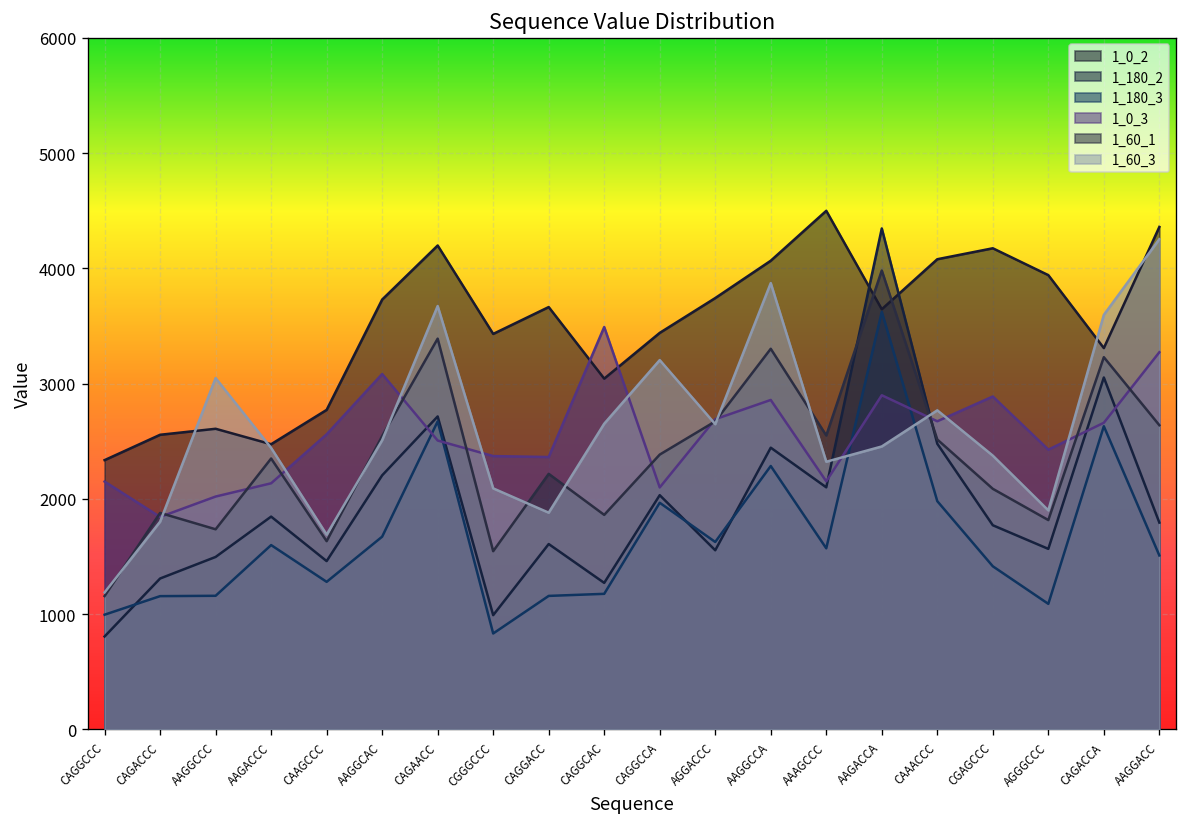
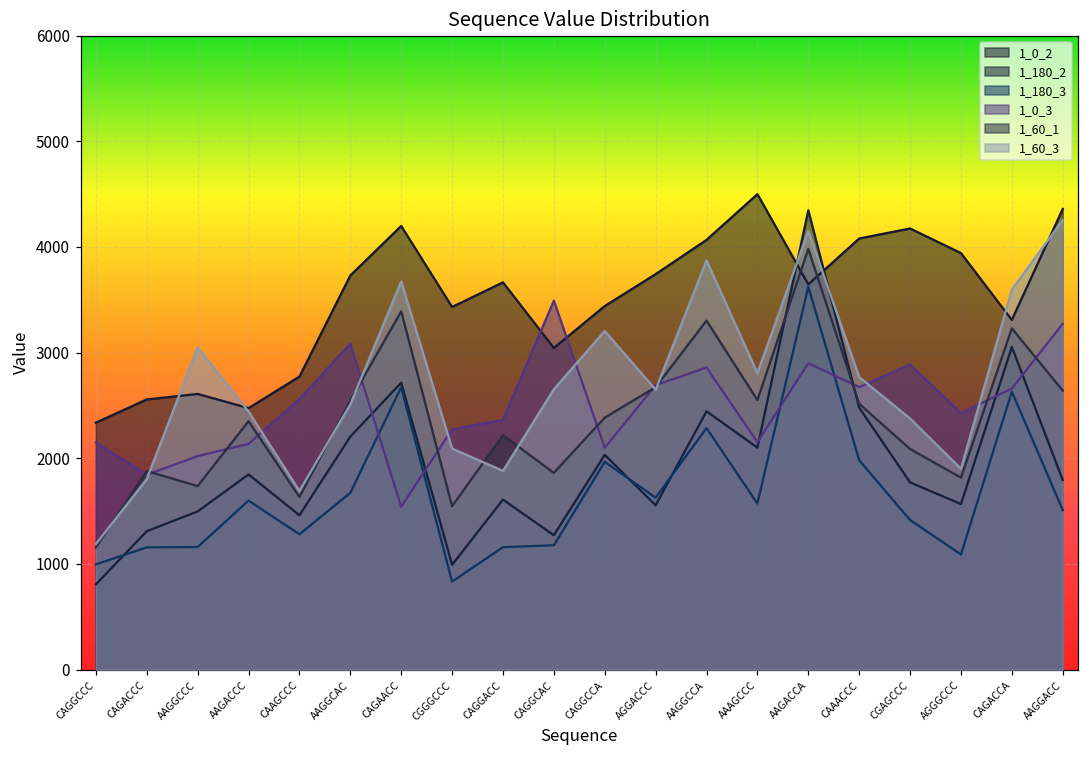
  {
    "1_0_3": {
      "CAGGCCC": 2200,
      "CAGACCC": 1800,
      "AAGGCCC": 2000,
      "AAGACCC": 2100,
      "CAAGCCC": 2600,
      "AAGGCAC": 3100,
-     "CAGAACC": 2500,
-     "CGGGCCC": 2400,
+     "CAGAACC": 1500,
+     "CGGGCCC": 2300,
      "CAGGACC": 2400,
      "CAGGCAC": 3500,
      "CAGGCCA": 2100,
      "AAGGCCA": 2900,
      "AAAGCCC": 2200,
      "AAGACCA": 2900,
      "CAAACCC": 2700,
      "CGAGCCC": 2900,
      "AGGGCCC": 2400,
      "CAGACCA": 2700,
      "AAGGACC": 3300
    },
    "1_60_3": {
      "CAGGCCC": 1200,
      "CAGACCC": 1800,
      "AAGGCCC": 3000,
      "AAGACCC": 2400,
      "CAAGCCC": 1700,
      "AAGGCAC": 2500,
      "CAGAACC": 3700,
      "CGGGCCC": 2100,
      "CAGGACC": 1900,
      "CAGGCAC": 2700,
      "CAGGCCA": 3200,
      "AAGGCCA": 3900,
-     "AAAGCCC": 2300,
-     "AAGACCA": 2500,
+     "AAAGCCC": 2800,
+     "AAGACCA": 4200,
      "CAAACCC": 2800,
      "CGAGCCC": 2400,
      "AGGGCCC": 1900,
      "CAGACCA": 3600,
      "AAGGACC": 4300
    }
  }
